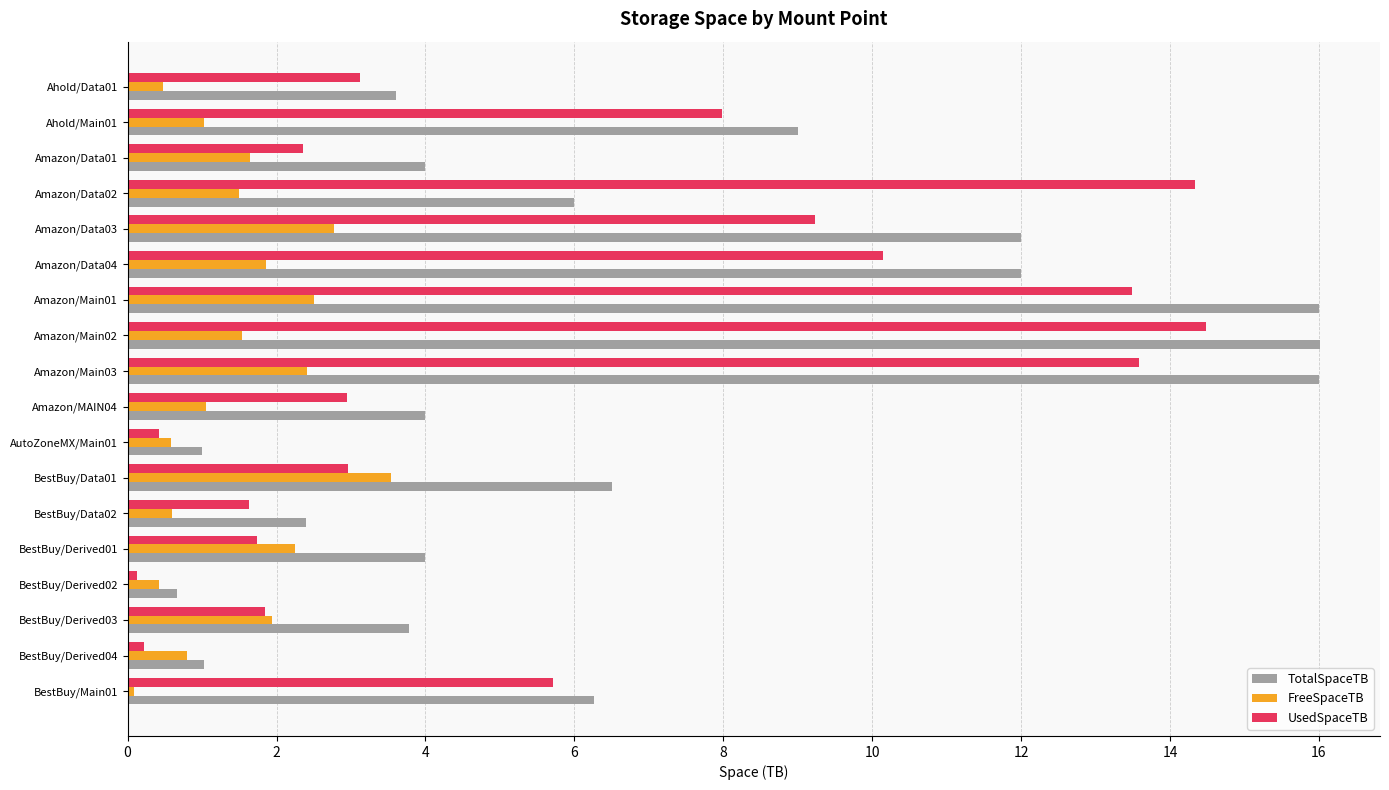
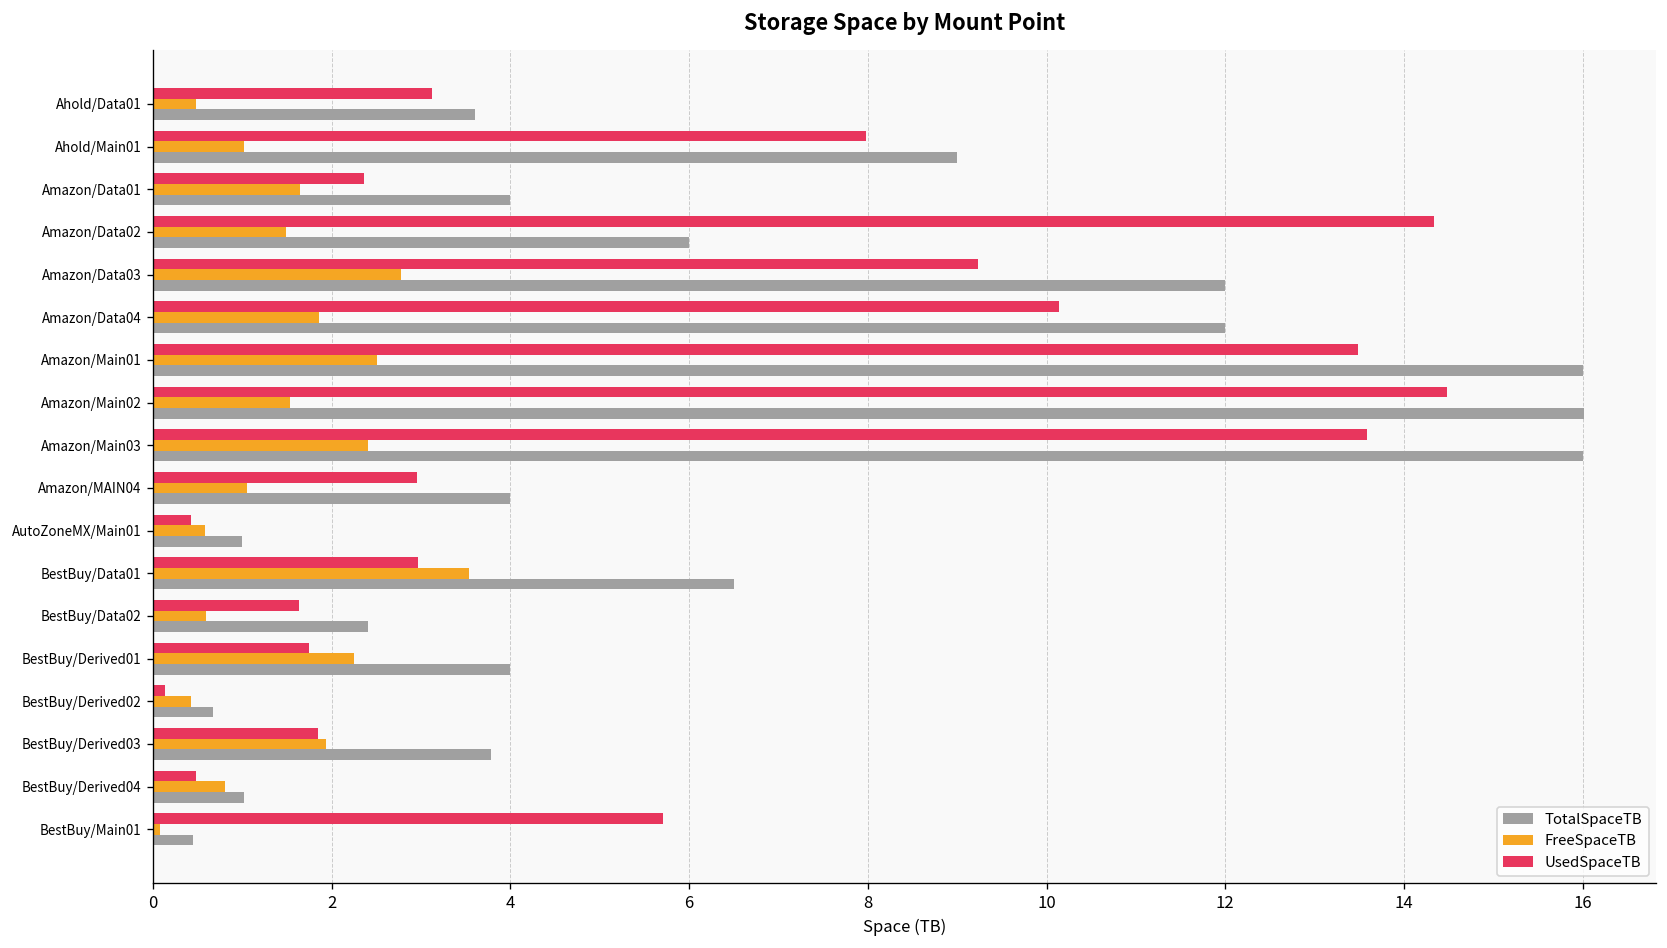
  {
    "TotalSpaceTB": {
      "Ahold/Data01": 3.6,
      "Ahold/Main01": 9.0,
      "Amazon/Data01": 4.0,
      "Amazon/Data02": 6.0,
      "Amazon/Data03": 12.0,
      "Amazon/Data04": 12.0,
      "Amazon/Main01": 16.0,
      "Amazon/Main02": 16.0,
      "Amazon/Main03": 16.0,
      "Amazon/MAIN04": 4.0,
      "AutoZoneMX/Main01": 1.0,
      "BestBuy/Data01": 6.5,
      "BestBuy/Data02": 2.4,
      "BestBuy/Derived01": 4.0,
      "BestBuy/Derived02": 0.7,
      "BestBuy/Derived03": 3.8,
      "BestBuy/Derived04": 1.0,
-     "BestBuy/Main01": 6.3
+     "BestBuy/Main01": 0.5
    },
    "FreeSpaceTB": {
      "Ahold/Data01": 0.5,
      "Ahold/Main01": 1.0,
      "Amazon/Data01": 1.6,
      "Amazon/Data02": 1.5,
      "Amazon/Data03": 2.8,
      "Amazon/Data04": 1.9,
      "Amazon/Main01": 2.5,
      "Amazon/Main02": 1.5,
      "Amazon/Main03": 2.4,
      "Amazon/MAIN04": 1.1,
      "AutoZoneMX/Main01": 0.6,
      "BestBuy/Data01": 3.5,
      "BestBuy/Data02": 0.6,
      "BestBuy/Derived01": 2.3,
      "BestBuy/Derived02": 0.4,
      "BestBuy/Derived03": 1.9,
      "BestBuy/Derived04": 0.8,
      "BestBuy/Main01": 0.1
    },
    "UsedSpaceTB": {
      "Ahold/Data01": 3.1,
      "Ahold/Main01": 8.0,
      "Amazon/Data01": 2.4,
      "Amazon/Data02": 14.3,
      "Amazon/Data03": 9.2,
      "Amazon/Data04": 10.1,
      "Amazon/Main01": 13.5,
      "Amazon/Main02": 14.5,
      "Amazon/Main03": 13.6,
      "Amazon/MAIN04": 3.0,
      "AutoZoneMX/Main01": 0.4,
      "BestBuy/Data01": 3.0,
      "BestBuy/Data02": 1.6,
      "BestBuy/Derived01": 1.7,
      "BestBuy/Derived02": 0.1,
      "BestBuy/Derived03": 1.9,
-     "BestBuy/Derived04": 0.2,
+     "BestBuy/Derived04": 0.5,
      "BestBuy/Main01": 5.7
    }
  }
